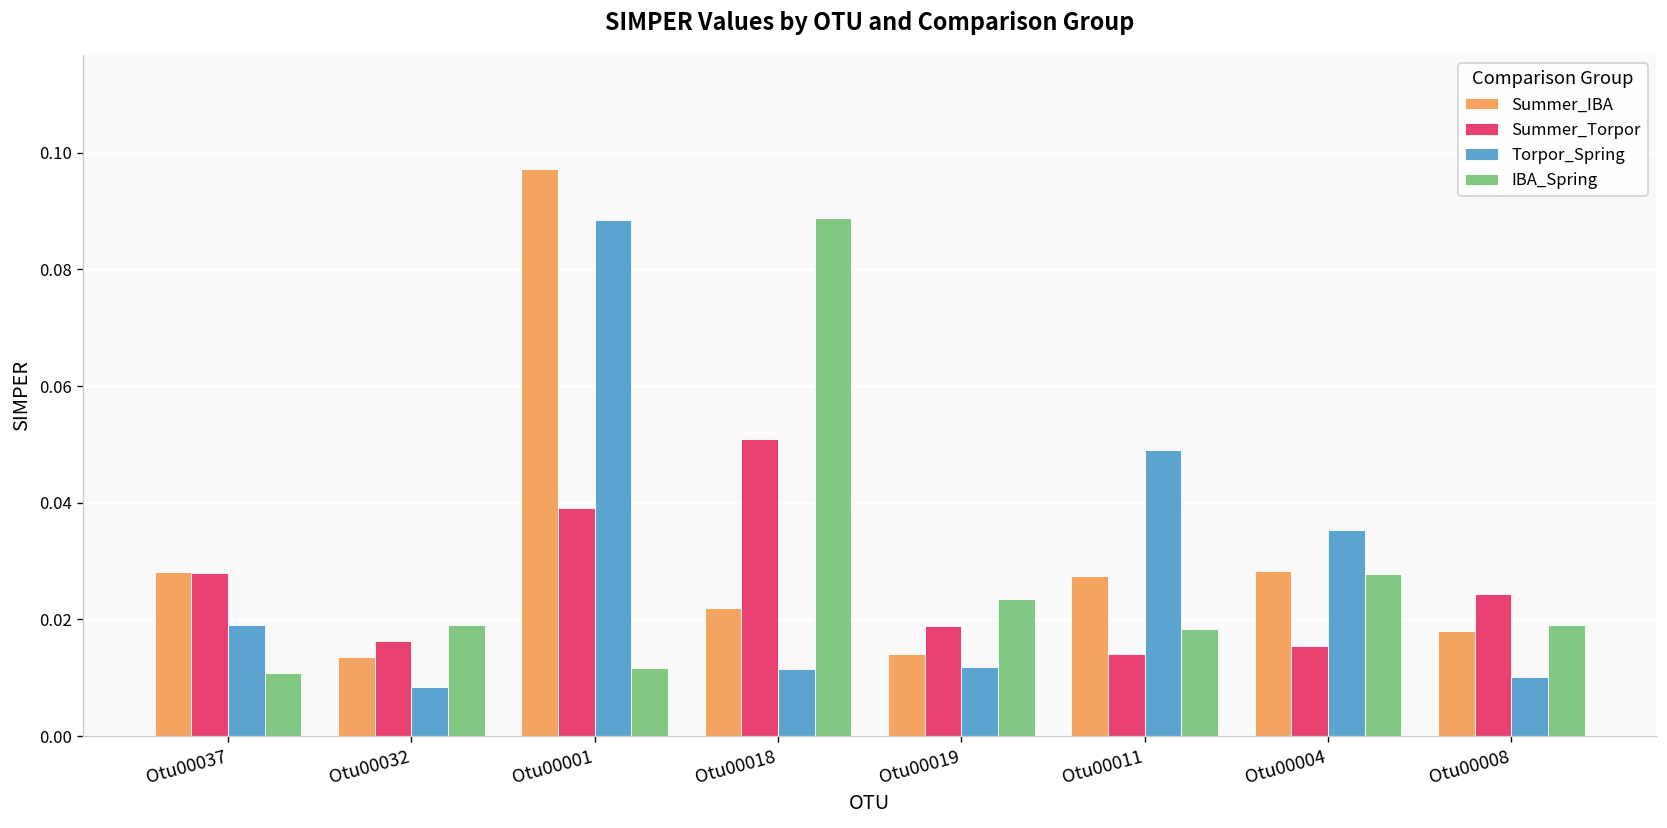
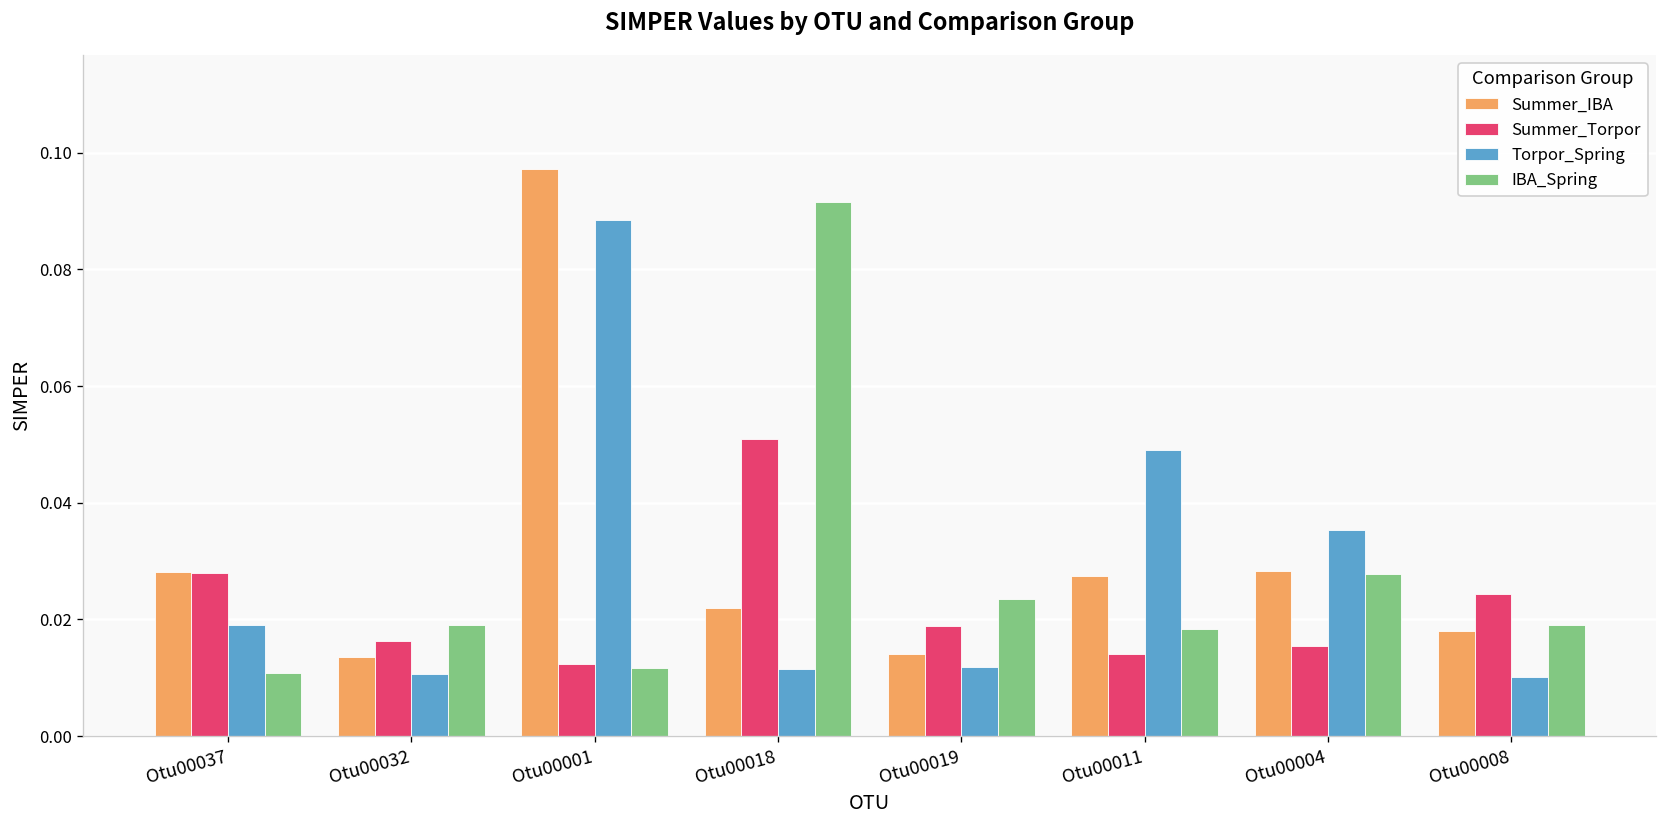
  {
    "Summer_IBA": {
      "Otu00037": 0.028,
      "Otu00032": 0.014,
      "Otu00001": 0.097,
      "Otu00018": 0.022,
      "Otu00019": 0.014,
      "Otu00011": 0.027,
      "Otu00004": 0.028,
      "Otu00008": 0.018
    },
    "Summer_Torpor": {
      "Otu00037": 0.028,
      "Otu00032": 0.016,
-     "Otu00001": 0.039,
+     "Otu00001": 0.012,
      "Otu00018": 0.051,
      "Otu00019": 0.019,
      "Otu00011": 0.014,
      "Otu00004": 0.015,
      "Otu00008": 0.024
    },
    "Torpor_Spring": {
      "Otu00037": 0.019,
-     "Otu00032": 0.009,
+     "Otu00032": 0.011,
      "Otu00001": 0.088,
      "Otu00018": 0.012,
      "Otu00019": 0.012,
      "Otu00011": 0.049,
      "Otu00004": 0.035,
      "Otu00008": 0.010
    },
    "IBA_Spring": {
      "Otu00037": 0.011,
      "Otu00032": 0.019,
      "Otu00001": 0.012,
-     "Otu00018": 0.089,
+     "Otu00018": 0.092,
      "Otu00019": 0.023,
      "Otu00011": 0.018,
      "Otu00004": 0.028,
      "Otu00008": 0.019
    }
  }
